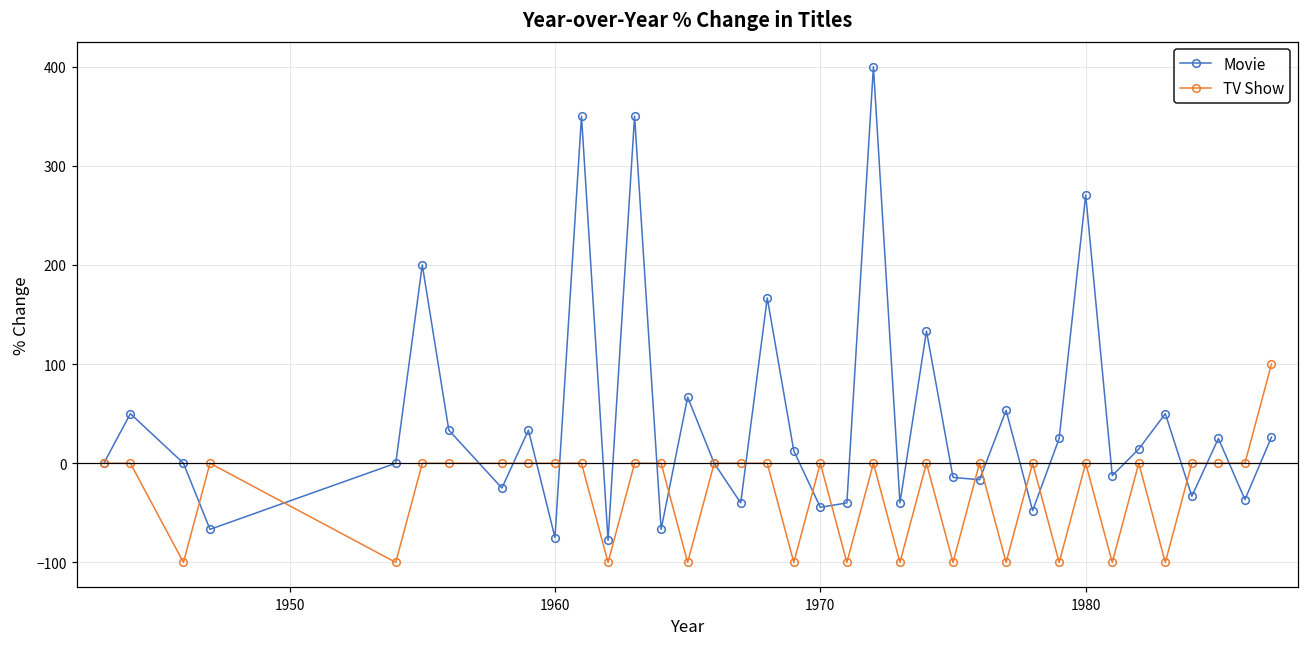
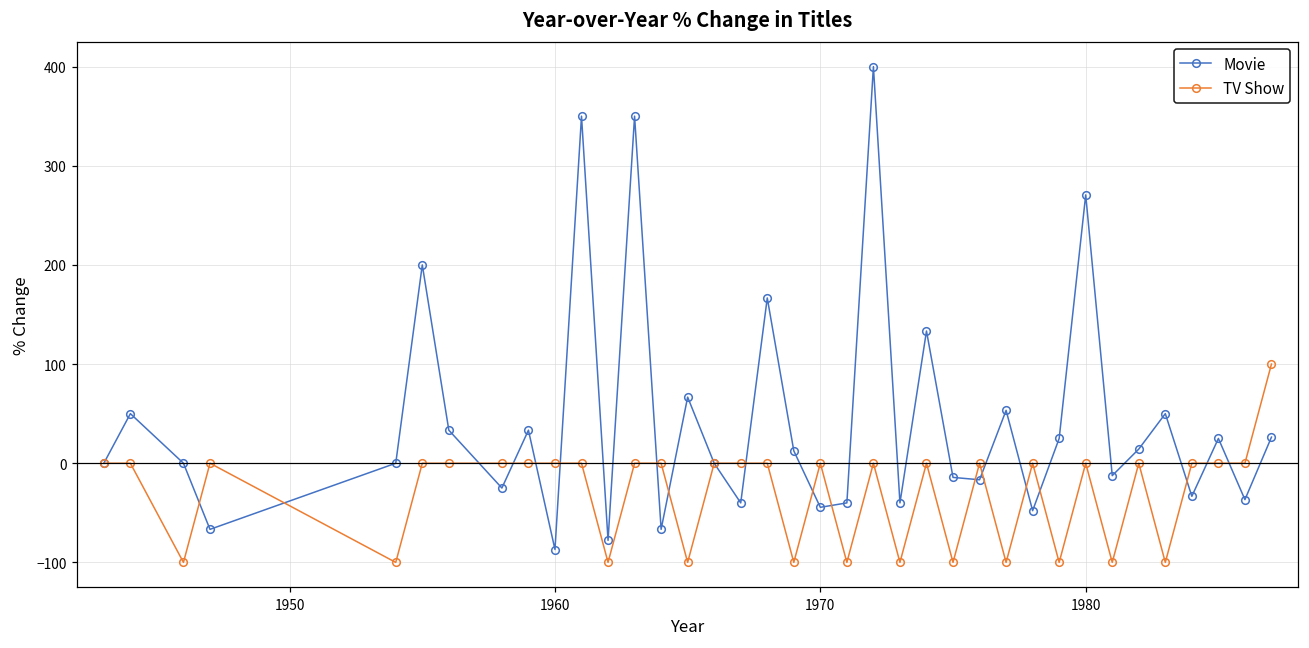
  {
    "Movie": {
-     "1960": -80,
+     "1960": -90,
      "1970": -40,
      "1980": 270
    },
    "TV Show": {
      "1960": 0,
      "1970": 0,
      "1980": 0
    }
  }
